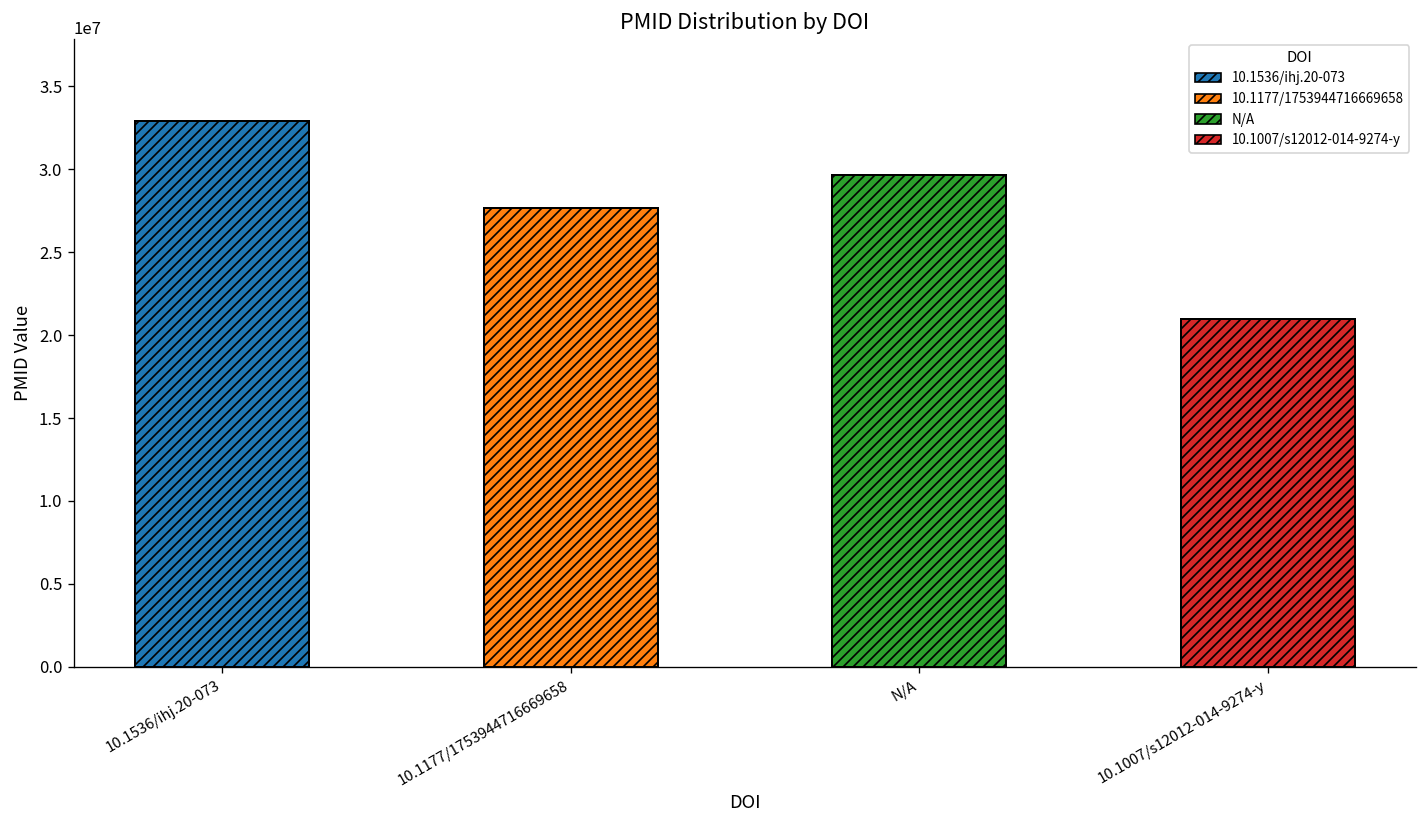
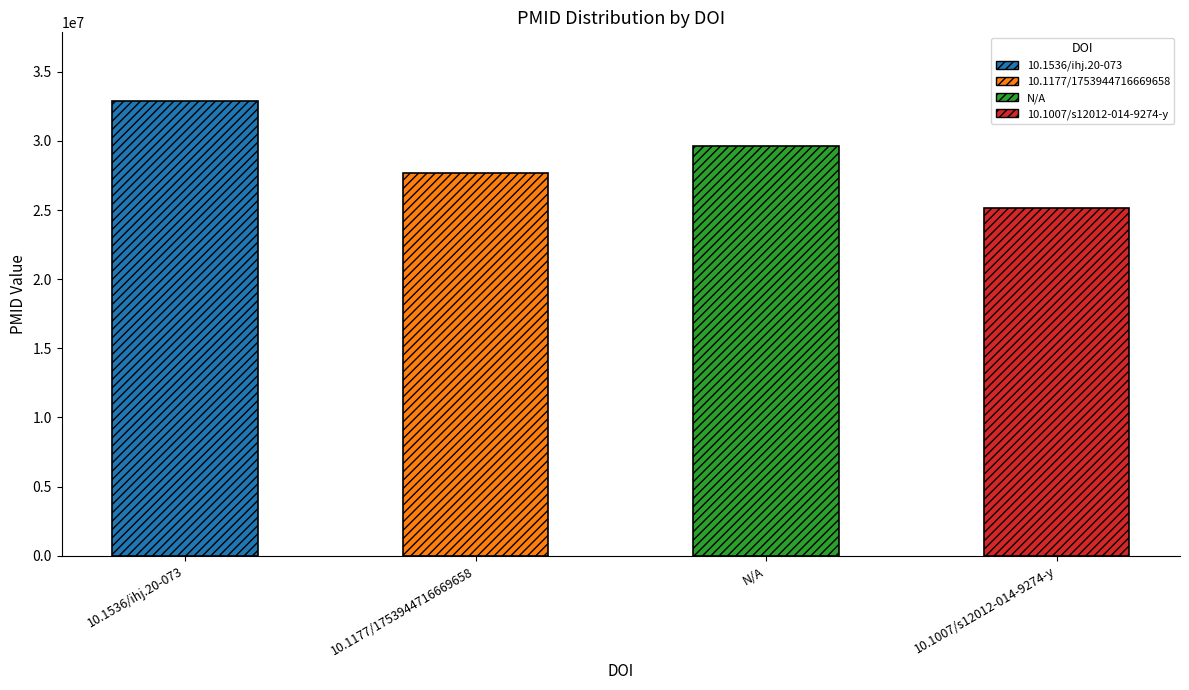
  {
    "10.1536/ihj.20-073": 32900000,
    "10.1177/1753944716669658": 27700000,
    "N/A": 29700000,
-   "10.1007/s12012-014-9274-y": 21000000
+   "10.1007/s12012-014-9274-y": 25200000
  }
